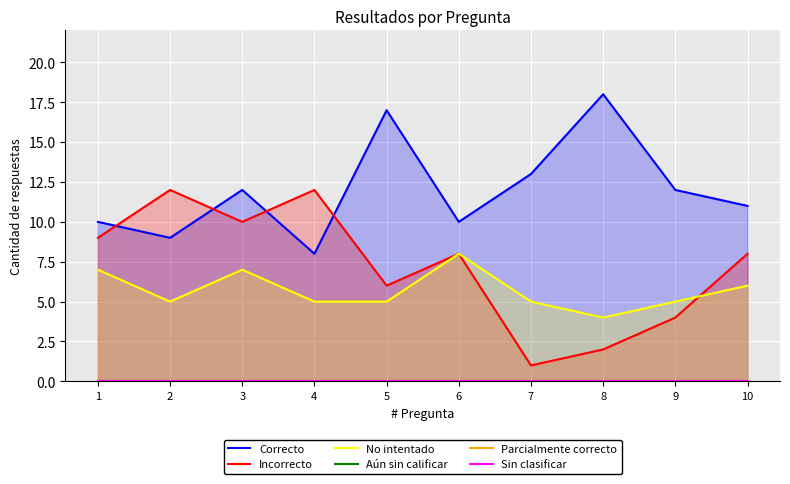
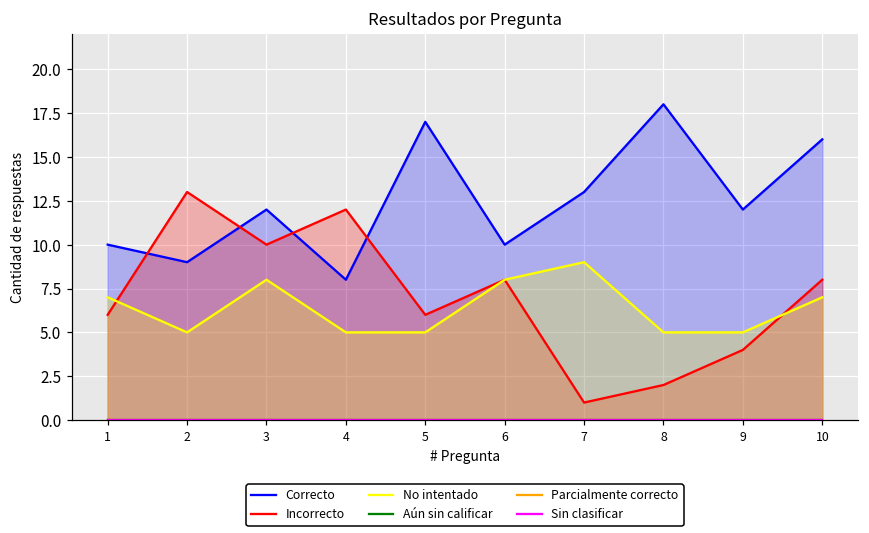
  {
    "Correcto": {
      "1": 10,
      "2": 9,
      "3": 12,
      "4": 8,
      "5": 17,
      "6": 10,
      "7": 13,
      "8": 18,
      "9": 12,
-     "10": 11
+     "10": 16
    },
    "Incorrecto": {
-     "1": 9,
-     "2": 12,
+     "1": 6,
+     "2": 13,
      "3": 10,
      "4": 12,
      "5": 6,
      "7": 1,
      "8": 2,
      "9": 4,
      "10": 8
    },
    "No intentado": {
      "1": 7,
      "2": 5,
-     "3": 7,
+     "3": 8,
      "4": 5,
      "5": 5,
-     "7": 5,
-     "8": 4,
+     "7": 9,
+     "8": 5,
      "9": 5,
-     "10": 6
+     "10": 7
    },
    "Sin clasificar": {
      "1": 0,
      "2": 0,
      "3": 0,
      "4": 0,
      "5": 0,
      "6": 0,
      "7": 0,
      "8": 0,
      "9": 0,
      "10": 0
    }
  }
